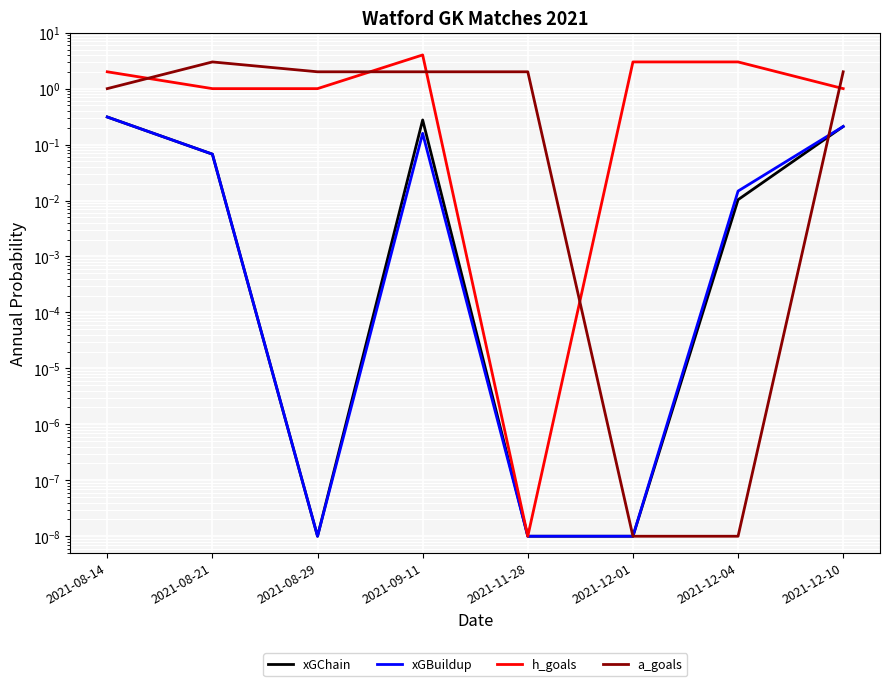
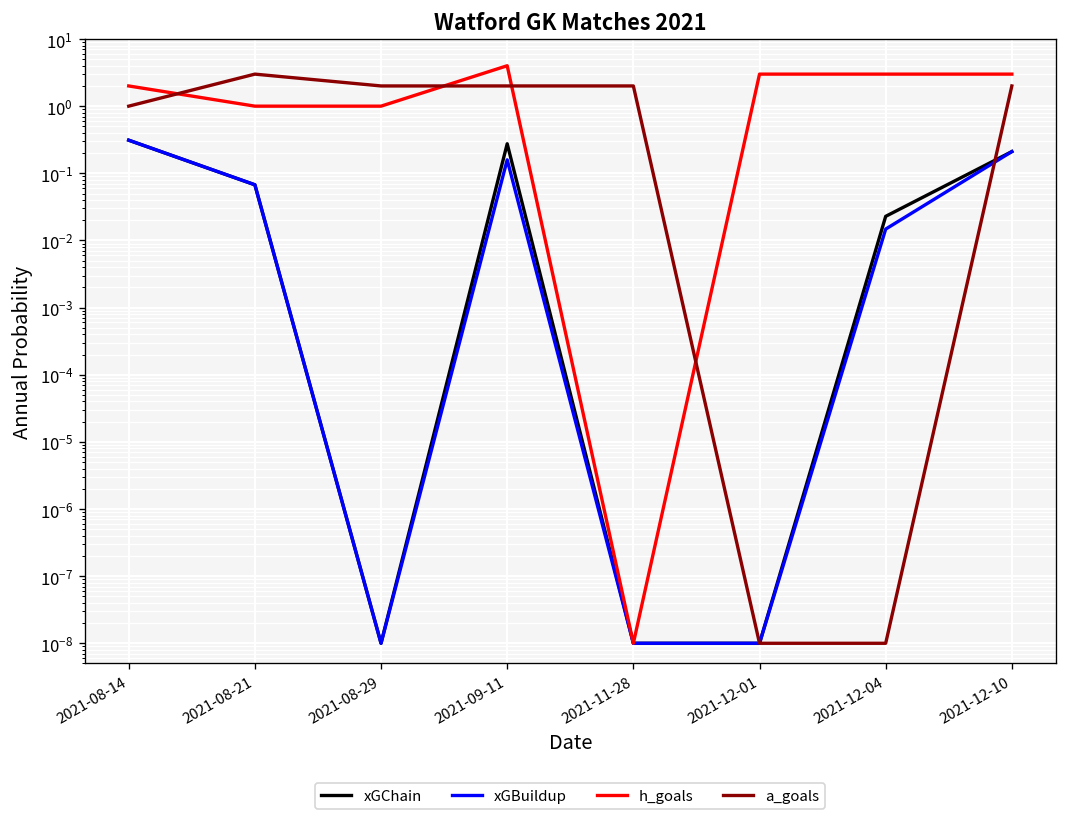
  {
    "xGChain": {
      "2021-09-11": 0.3,
-     "2021-12-04": 0.010
+     "2021-12-04": 0.023
    },
    "xGBuildup": {
      "2021-09-11": 0.16,
      "2021-12-04": 0.015
    },
    "h_goals": {
      "2021-08-14": 2.0,
      "2021-08-21": 1.0,
      "2021-08-29": 1.0,
      "2021-09-11": 4,
      "2021-12-01": 3,
      "2021-12-04": 3,
-     "2021-12-10": 1.0
+     "2021-12-10": 3
    },
    "a_goals": {
      "2021-08-14": 1.0,
      "2021-08-21": 3,
      "2021-08-29": 2.0,
      "2021-09-11": 2.0,
      "2021-11-28": 2.0,
      "2021-12-04": 0.000000010,
      "2021-12-10": 2.0
    }
  }
